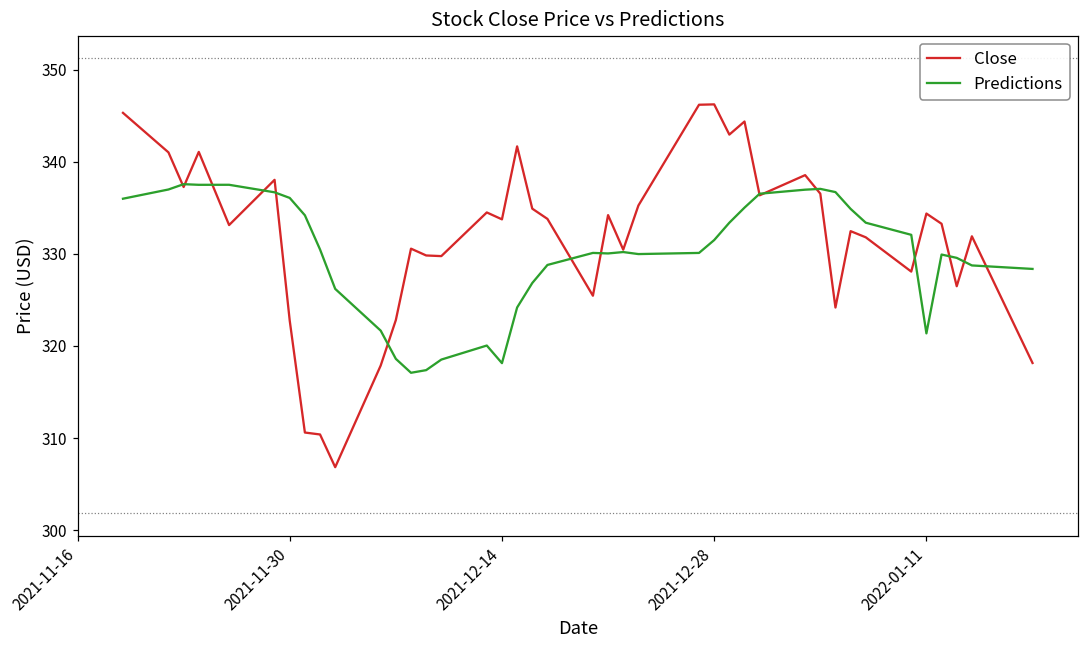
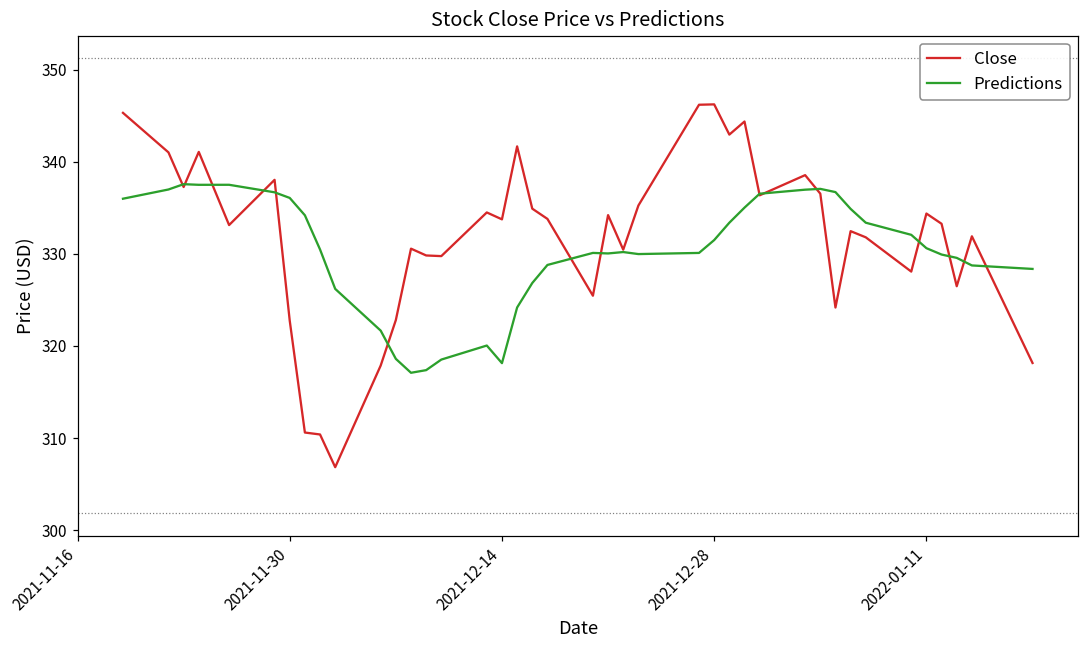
  {
    "Close": {
      "2021-11-30": 323,
      "2021-12-14": 334,
      "2021-12-28": 346,
      "2022-01-11": 334
    },
    "Predictions": {
      "2021-11-30": 336,
      "2021-12-14": 318,
      "2021-12-28": 331,
-     "2022-01-11": 321
+     "2022-01-11": 331
    }
  }
